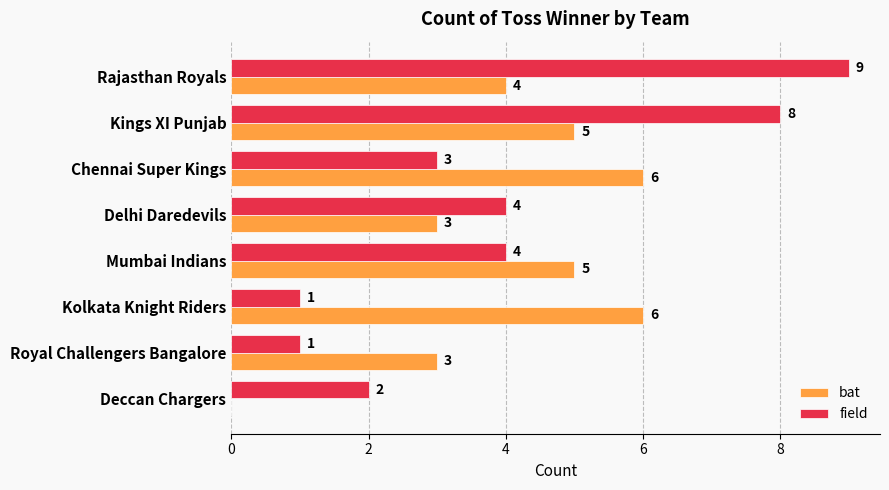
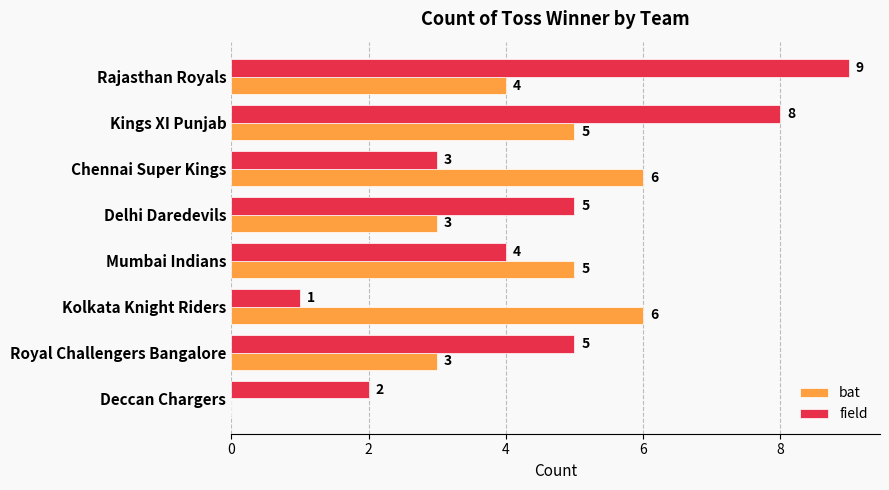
  {
    "bat": {
      "Rajasthan Royals": 4,
      "Kings XI Punjab": 5,
      "Chennai Super Kings": 6,
      "Delhi Daredevils": 3,
      "Mumbai Indians": 5,
      "Kolkata Knight Riders": 6,
      "Royal Challengers Bangalore": 3
    },
    "field": {
      "Rajasthan Royals": 9,
      "Kings XI Punjab": 8,
      "Chennai Super Kings": 3,
-     "Delhi Daredevils": 4,
+     "Delhi Daredevils": 5,
      "Mumbai Indians": 4,
      "Kolkata Knight Riders": 1,
-     "Royal Challengers Bangalore": 1,
+     "Royal Challengers Bangalore": 5,
      "Deccan Chargers": 2
    }
  }
